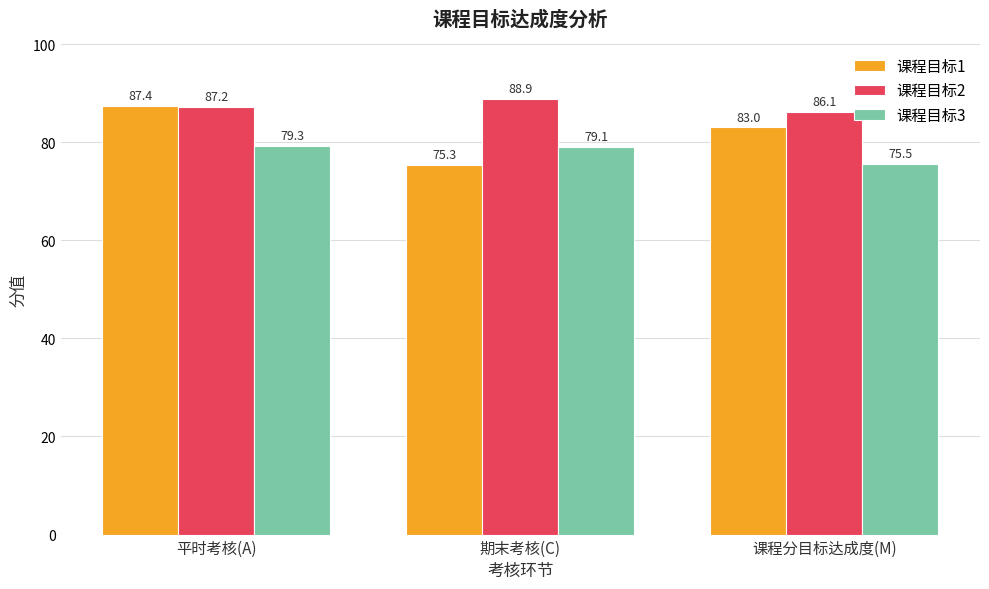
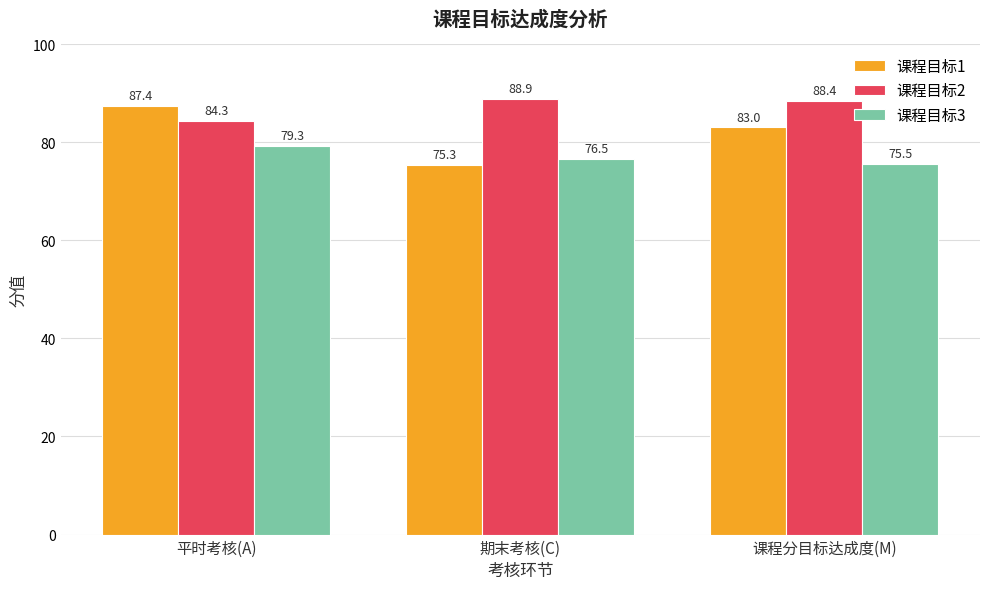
  {
    "课程目标1": {
      "平时考核(A)": 87.4,
      "期末考核(C)": 75.3,
      "课程分目标达成度(M)": 83.0
    },
    "课程目标2": {
-     "平时考核(A)": 87.2,
+     "平时考核(A)": 84.3,
      "期末考核(C)": 88.9,
-     "课程分目标达成度(M)": 86.1
+     "课程分目标达成度(M)": 88.4
    },
    "课程目标3": {
      "平时考核(A)": 79.3,
-     "期末考核(C)": 79.1,
+     "期末考核(C)": 76.5,
      "课程分目标达成度(M)": 75.5
    }
  }
